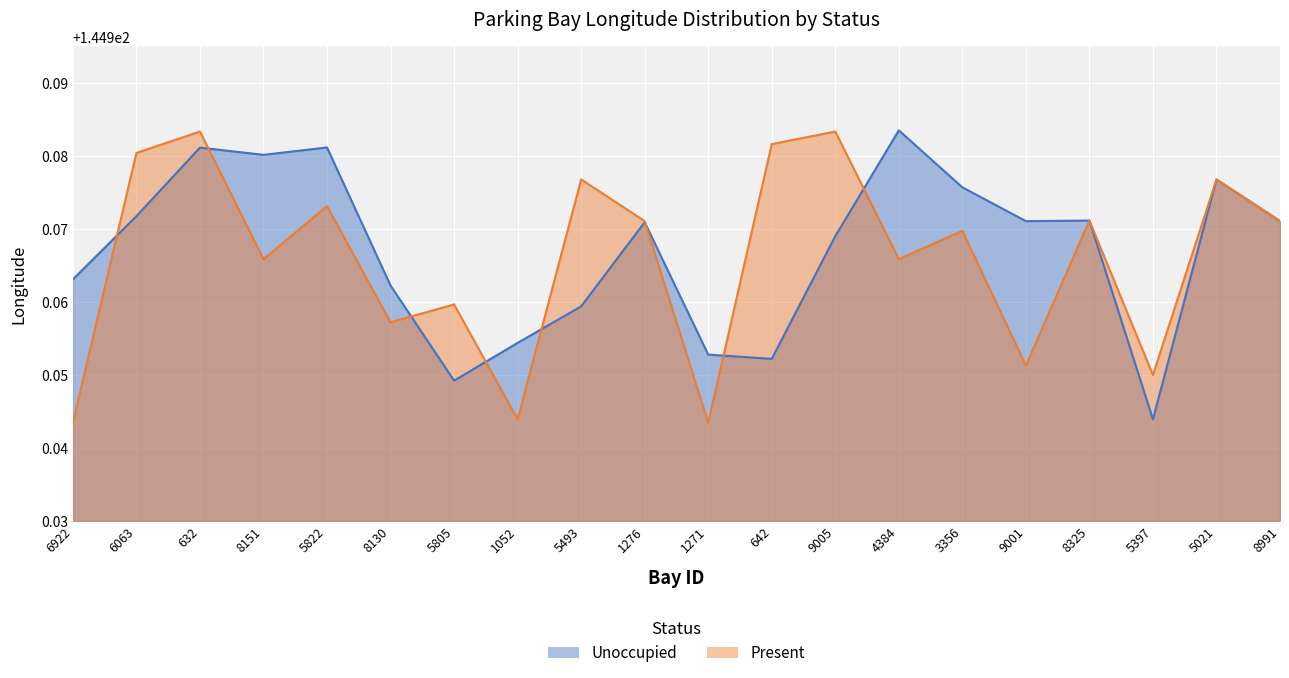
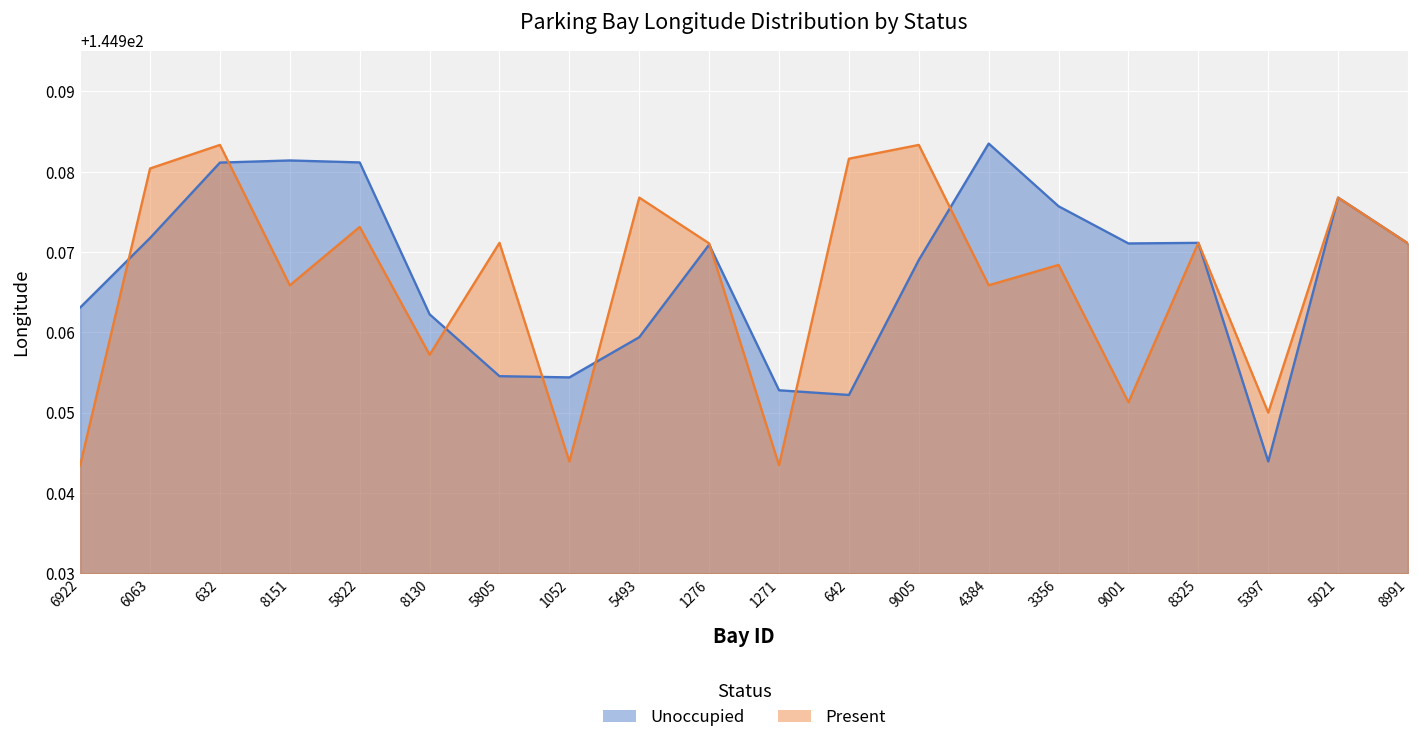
  {
    "Unoccupied": {
      "6922": 144.963,
      "6063": 144.972,
      "632": 144.981,
-     "8151": 144.980,
+     "8151": 144.981,
      "5822": 144.981,
      "8130": 144.962,
-     "5805": 144.949,
+     "5805": 144.955,
      "1052": 144.954,
      "5493": 144.959,
      "1271": 144.953,
      "642": 144.952,
      "9005": 144.969,
      "4384": 144.984,
      "3356": 144.976,
      "9001": 144.971,
      "5397": 144.944
    },
    "Present": {
      "6922": 144.943,
      "6063": 144.980,
      "632": 144.983,
      "8151": 144.966,
      "5822": 144.973,
      "8130": 144.957,
-     "5805": 144.960,
+     "5805": 144.971,
      "1052": 144.944,
      "5493": 144.977,
      "1271": 144.943,
      "642": 144.982,
      "9005": 144.983,
      "4384": 144.966,
-     "3356": 144.970,
+     "3356": 144.968,
      "9001": 144.951,
      "5397": 144.950
    }
  }
